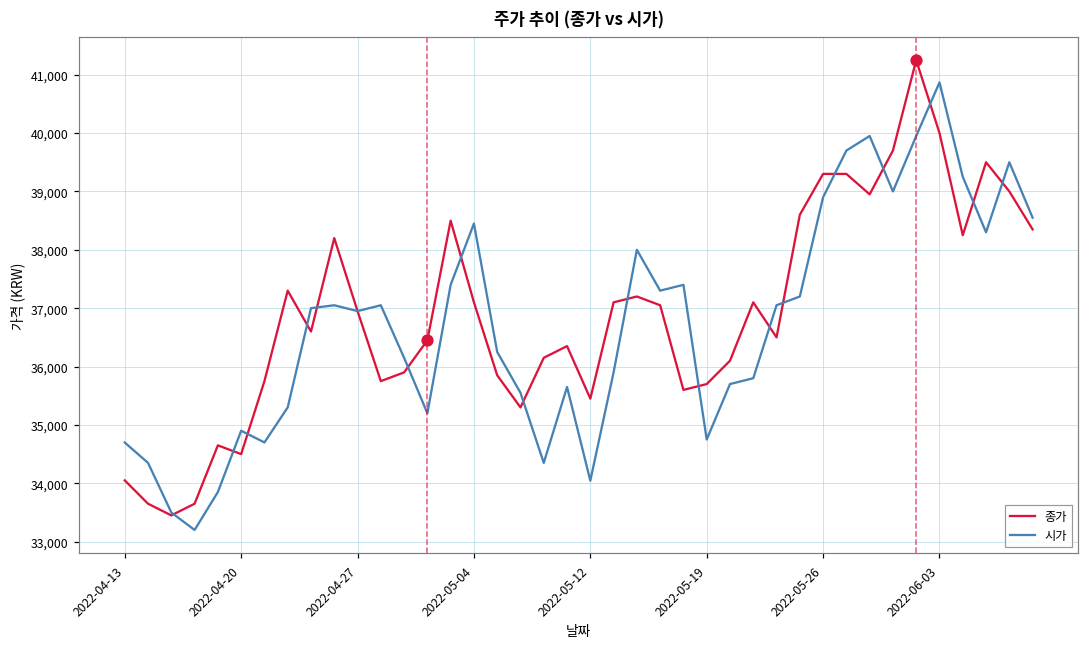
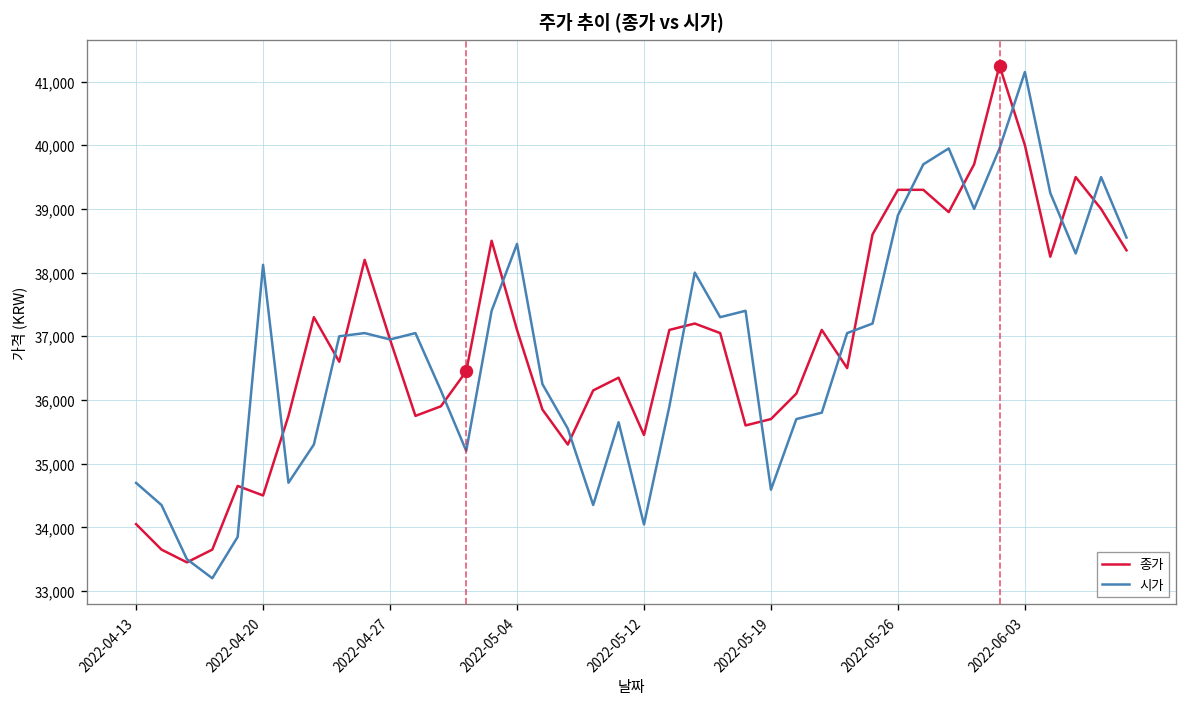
  {
    "시가": {
      "2022-04-13": "34,700",
-     "2022-04-20": "34,900",
+     "2022-04-20": "38,100",
      "2022-05-04": "38,500",
      "2022-05-12": "34,000",
-     "2022-05-19": "34,800",
+     "2022-05-19": "34,600",
      "2022-05-26": "38,900",
-     "2022-06-03": "40,900"
+     "2022-06-03": "41,200"
    }
  }
